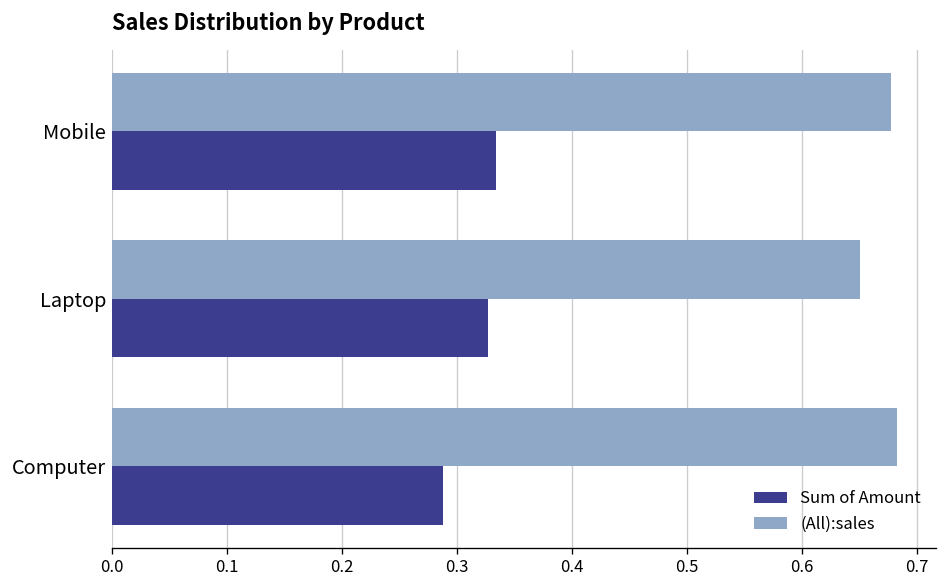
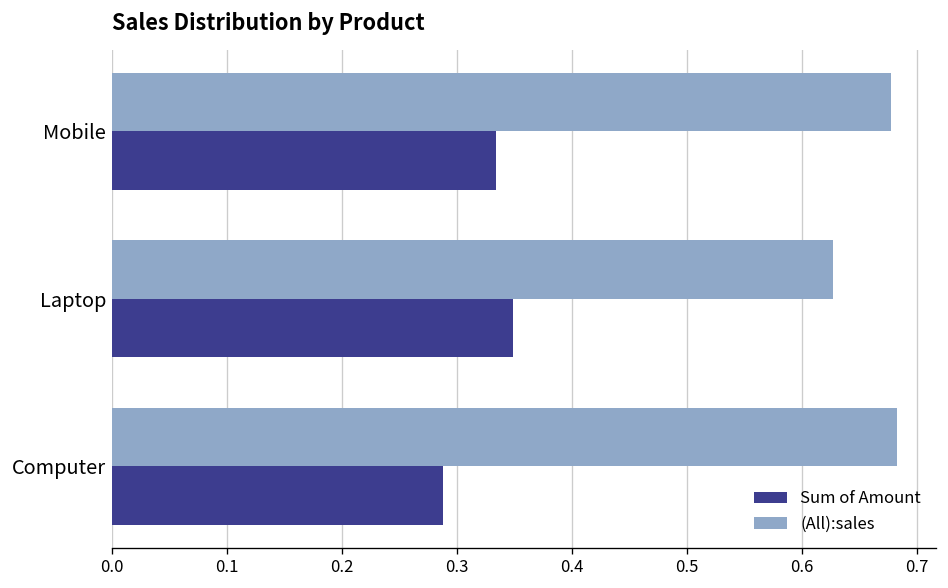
  {
    "Sum of Amount": {
      "Mobile": 0.33,
-     "Laptop": 0.33,
+     "Laptop": 0.35,
      "Computer": 0.29
    },
    "(All):sales": {
      "Mobile": 0.68,
-     "Laptop": 0.65,
+     "Laptop": 0.63,
      "Computer": 0.68
    }
  }
